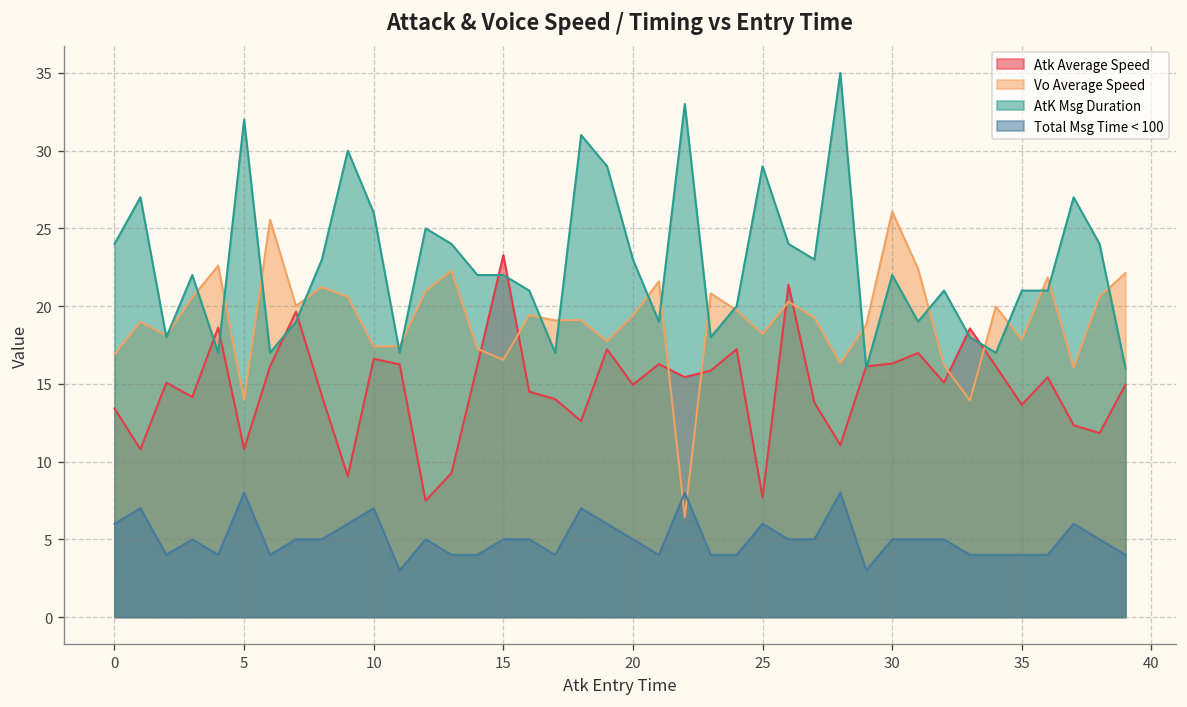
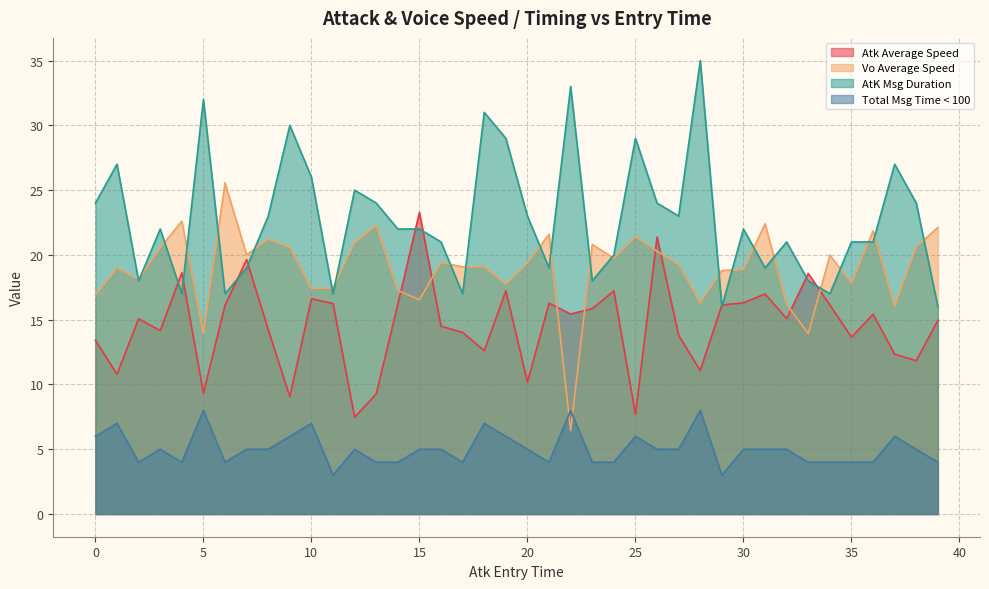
  {
    "Atk Average Speed": {
      "0": 13.4,
-     "5": 10.8,
+     "5": 9.3,
      "10": 16.6,
      "15": 23.3,
-     "20": 14.9,
+     "20": 10.2,
      "25": 7.7,
      "30": 16.3,
      "35": 13.7
    },
    "Vo Average Speed": {
      "0": 16.9,
      "5": 14.0,
      "10": 17.4,
      "15": 16.5,
      "20": 19.4,
-     "25": 18.2,
-     "30": 26.1,
+     "25": 21.4,
+     "30": 18.9,
      "35": 17.8
    }
  }
